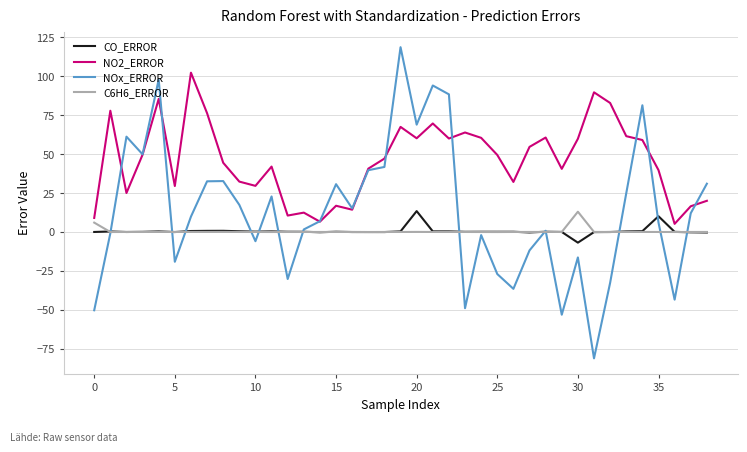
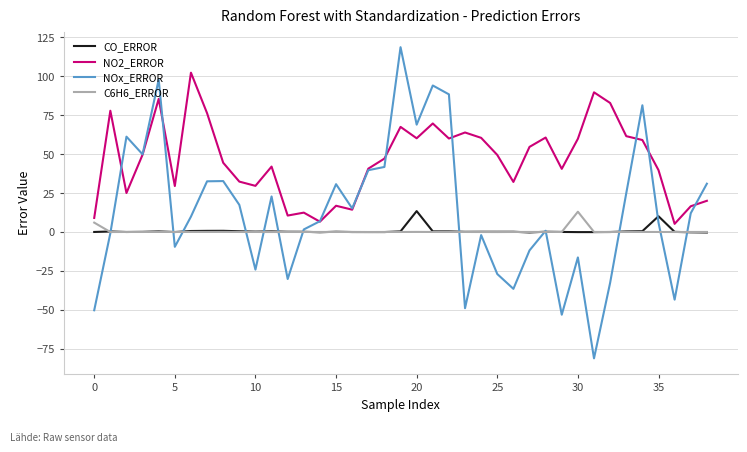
  {
    "CO_ERROR": {
      "0": 0,
      "20": 13,
-     "30": -7,
+     "30": 0,
      "35": 10
    },
    "NO2_ERROR": {
      "0": 9,
      "5": 30,
      "10": 30,
      "15": 17,
      "20": 60,
      "25": 49,
      "30": 60,
      "35": 40
    },
    "NOx_ERROR": {
      "0": -50,
-     "5": -19,
-     "10": -6,
+     "5": -10,
+     "10": -24,
      "15": 31,
      "20": 69,
      "25": -27,
      "30": -16,
      "35": 6
    },
    "C6H6_ERROR": {
      "0": 6,
      "20": 0,
      "30": 13,
      "35": 0
    }
  }
